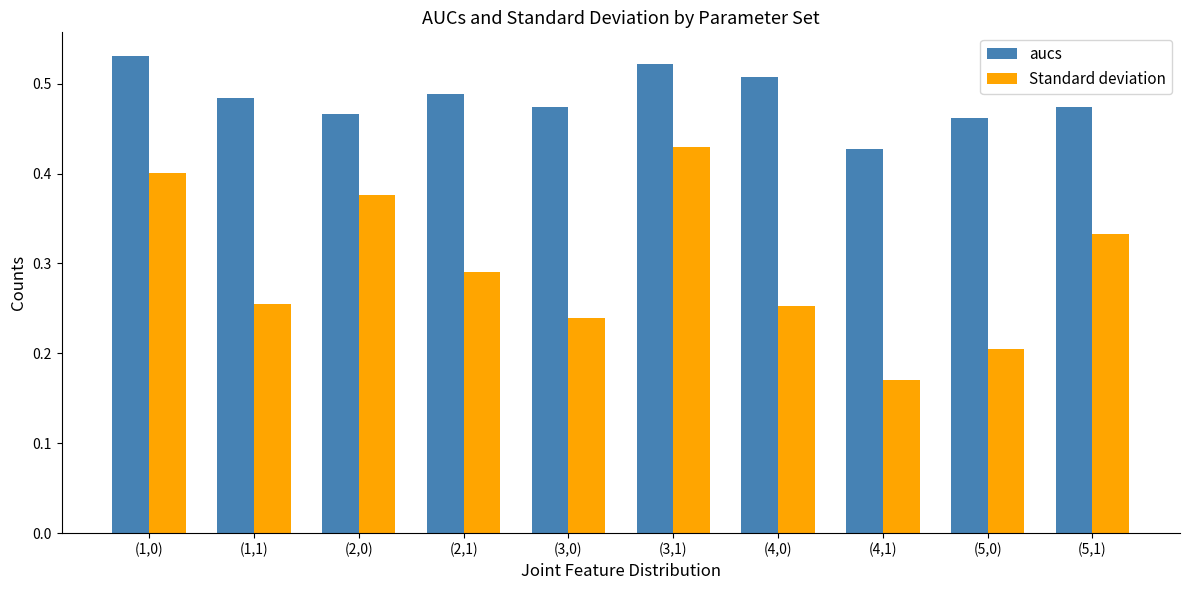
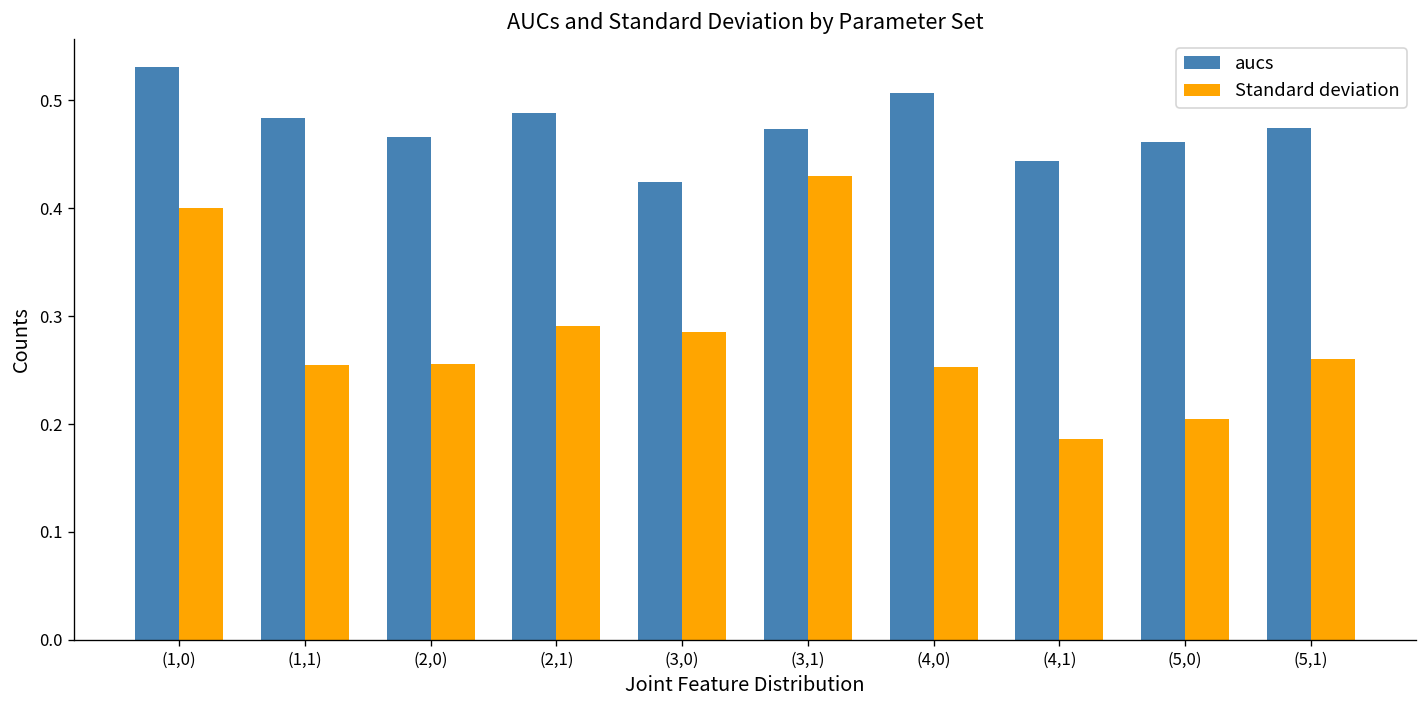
  {
    "aucs": {
      "(1,0)": 0.53,
      "(1,1)": 0.48,
      "(2,0)": 0.47,
      "(2,1)": 0.49,
-     "(3,0)": 0.47,
-     "(3,1)": 0.52,
+     "(3,0)": 0.42,
+     "(3,1)": 0.47,
      "(4,0)": 0.51,
-     "(4,1)": 0.43,
+     "(4,1)": 0.44,
      "(5,0)": 0.46,
      "(5,1)": 0.47
    },
    "Standard deviation": {
      "(1,0)": 0.40,
      "(1,1)": 0.25,
-     "(2,0)": 0.38,
+     "(2,0)": 0.26,
      "(2,1)": 0.29,
-     "(3,0)": 0.24,
+     "(3,0)": 0.29,
      "(3,1)": 0.43,
      "(4,0)": 0.25,
-     "(4,1)": 0.17,
+     "(4,1)": 0.19,
      "(5,0)": 0.21,
-     "(5,1)": 0.33
+     "(5,1)": 0.26
    }
  }
